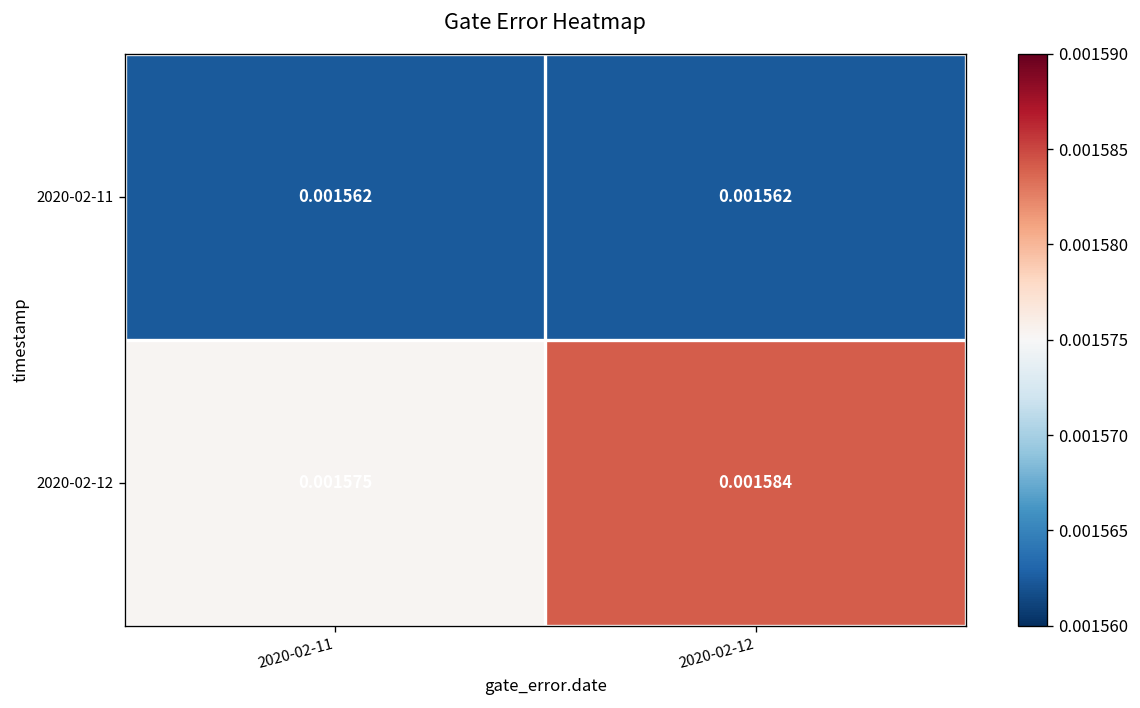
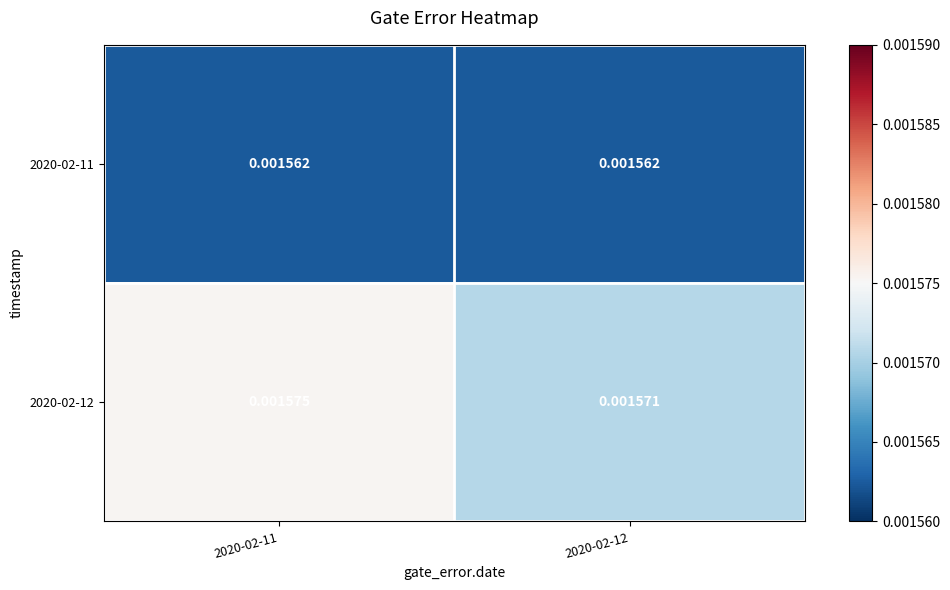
  {
    "2020-02-11": {
      "2020-02-11": 0.001562,
      "2020-02-12": 0.001562
    },
    "2020-02-12": {
-     "2020-02-12": 0.001584
+     "2020-02-12": 0.001571
    }
  }
